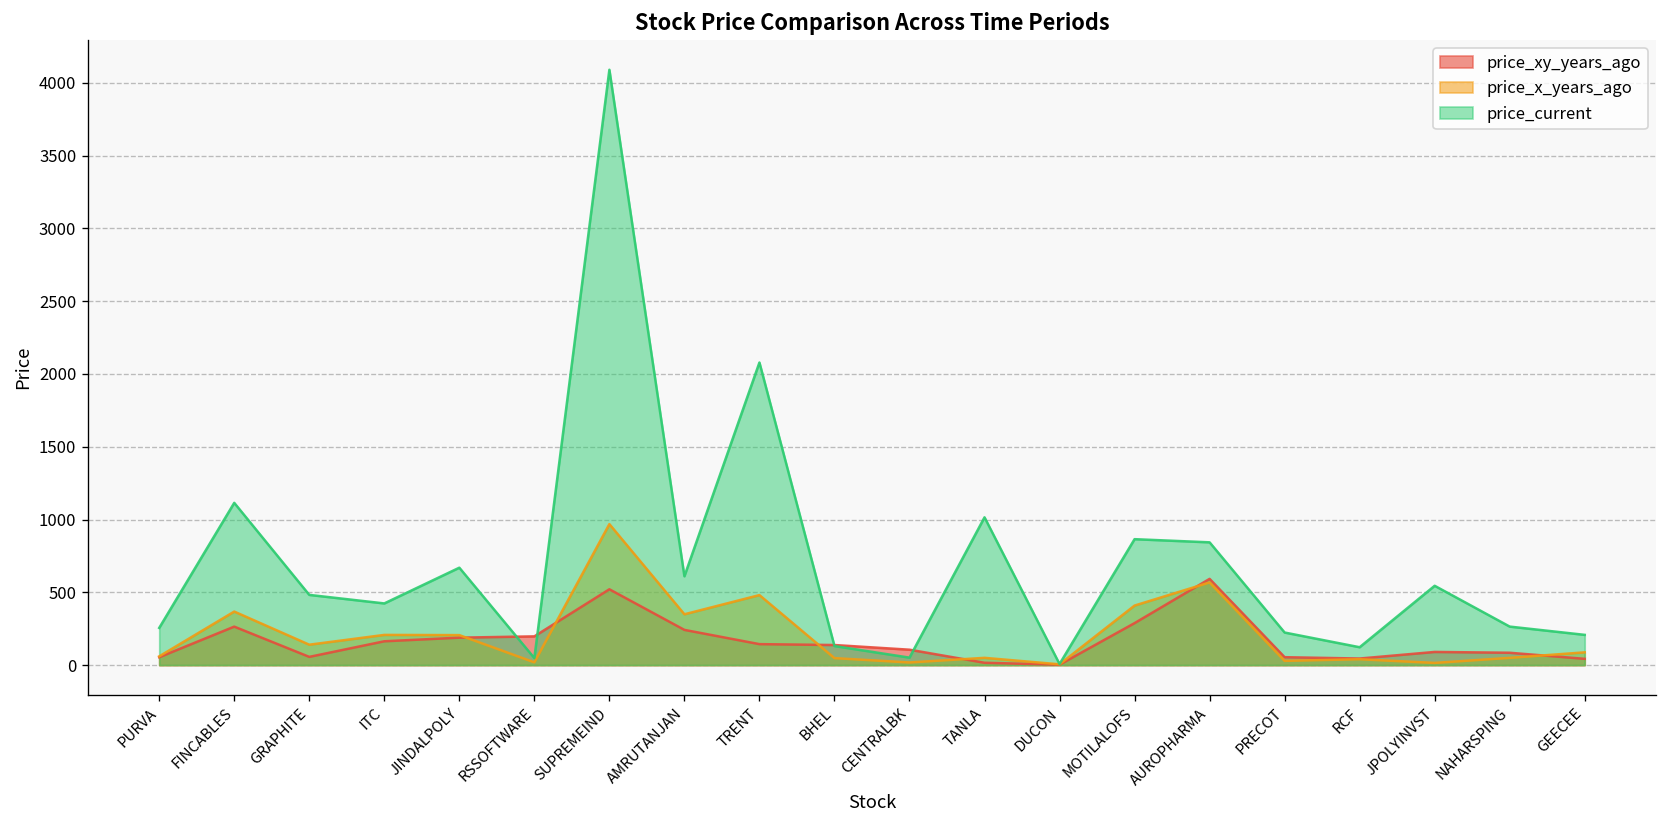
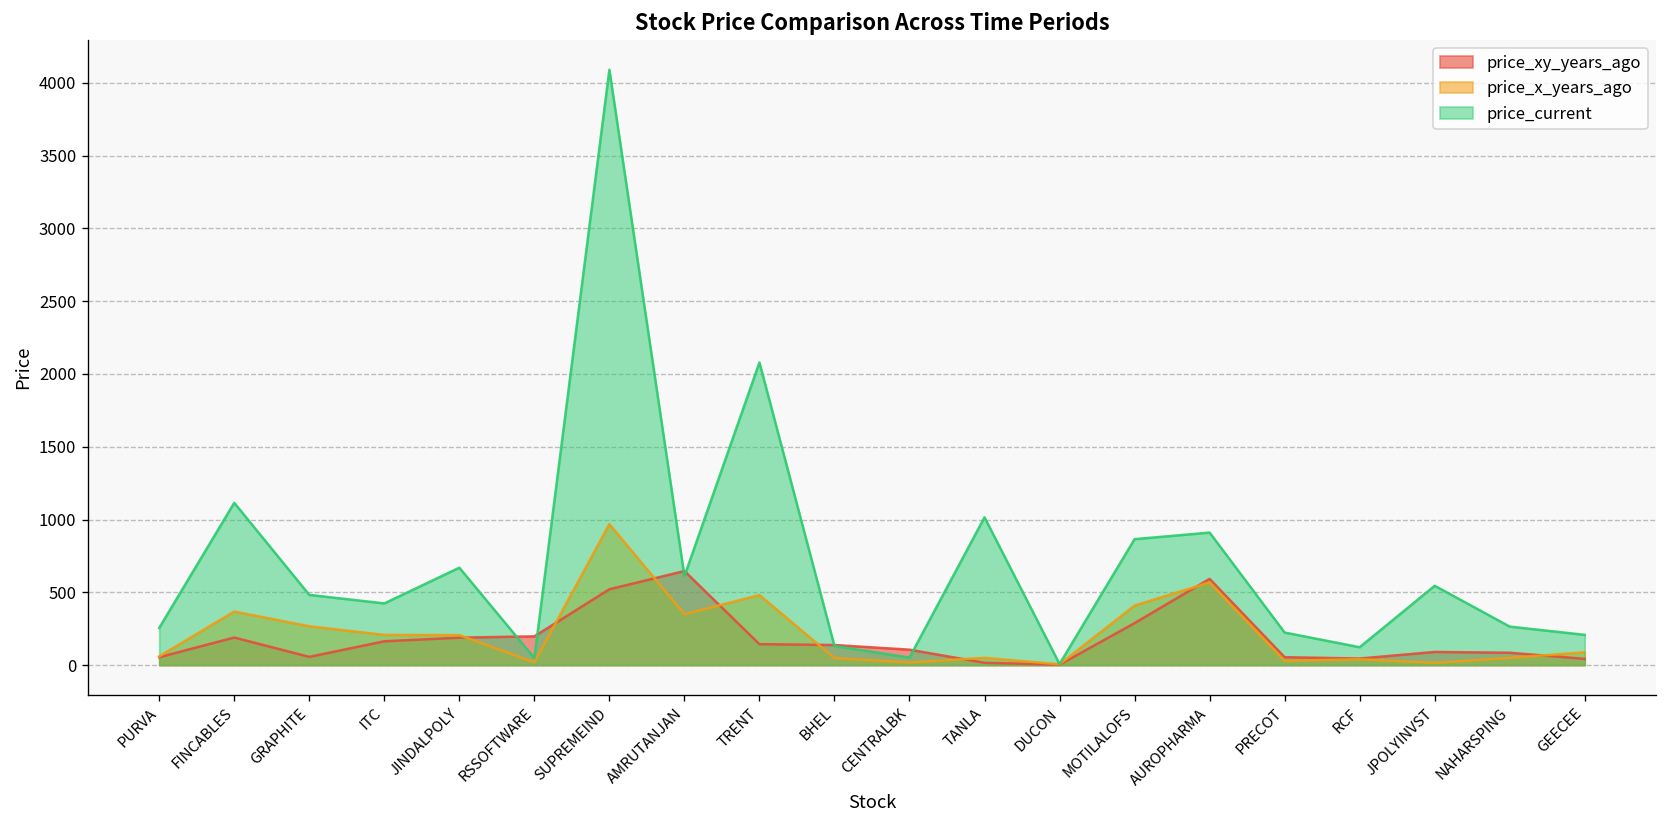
  {
    "price_xy_years_ago": {
-     "FINCABLES": 260,
+     "FINCABLES": 190,
      "GRAPHITE": 60,
      "ITC": 160,
      "RSSOFTWARE": 200,
      "SUPREMEIND": 520,
-     "AMRUTANJAN": 240,
+     "AMRUTANJAN": 650,
      "TRENT": 140,
      "CENTRALBK": 110,
      "TANLA": 20,
      "MOTILALOFS": 290,
      "AUROPHARMA": 590,
      "PRECOT": 50,
      "JPOLYINVST": 90,
      "NAHARSPING": 80,
      "GEECEE": 40
    },
    "price_x_years_ago": {
      "FINCABLES": 370,
-     "GRAPHITE": 140,
+     "GRAPHITE": 270,
      "ITC": 210,
      "RSSOFTWARE": 20,
      "SUPREMEIND": 970,
      "AMRUTANJAN": 350,
      "TRENT": 480,
      "BHEL": 50,
      "CENTRALBK": 20,
      "TANLA": 50,
      "MOTILALOFS": 410,
      "AUROPHARMA": 570,
      "PRECOT": 30,
      "JPOLYINVST": 10,
      "NAHARSPING": 50,
      "GEECEE": 90
    },
    "price_current": {
      "PURVA": 260,
      "FINCABLES": 1110,
      "GRAPHITE": 480,
      "ITC": 420,
      "JINDALPOLY": 670,
      "RSSOFTWARE": 50,
      "SUPREMEIND": 4090,
      "AMRUTANJAN": 610,
      "TRENT": 2080,
      "CENTRALBK": 50,
      "TANLA": 1020,
      "MOTILALOFS": 870,
-     "AUROPHARMA": 840,
+     "AUROPHARMA": 910,
      "PRECOT": 220,
      "RCF": 120,
      "JPOLYINVST": 540,
      "NAHARSPING": 260,
      "GEECEE": 210
    }
  }
